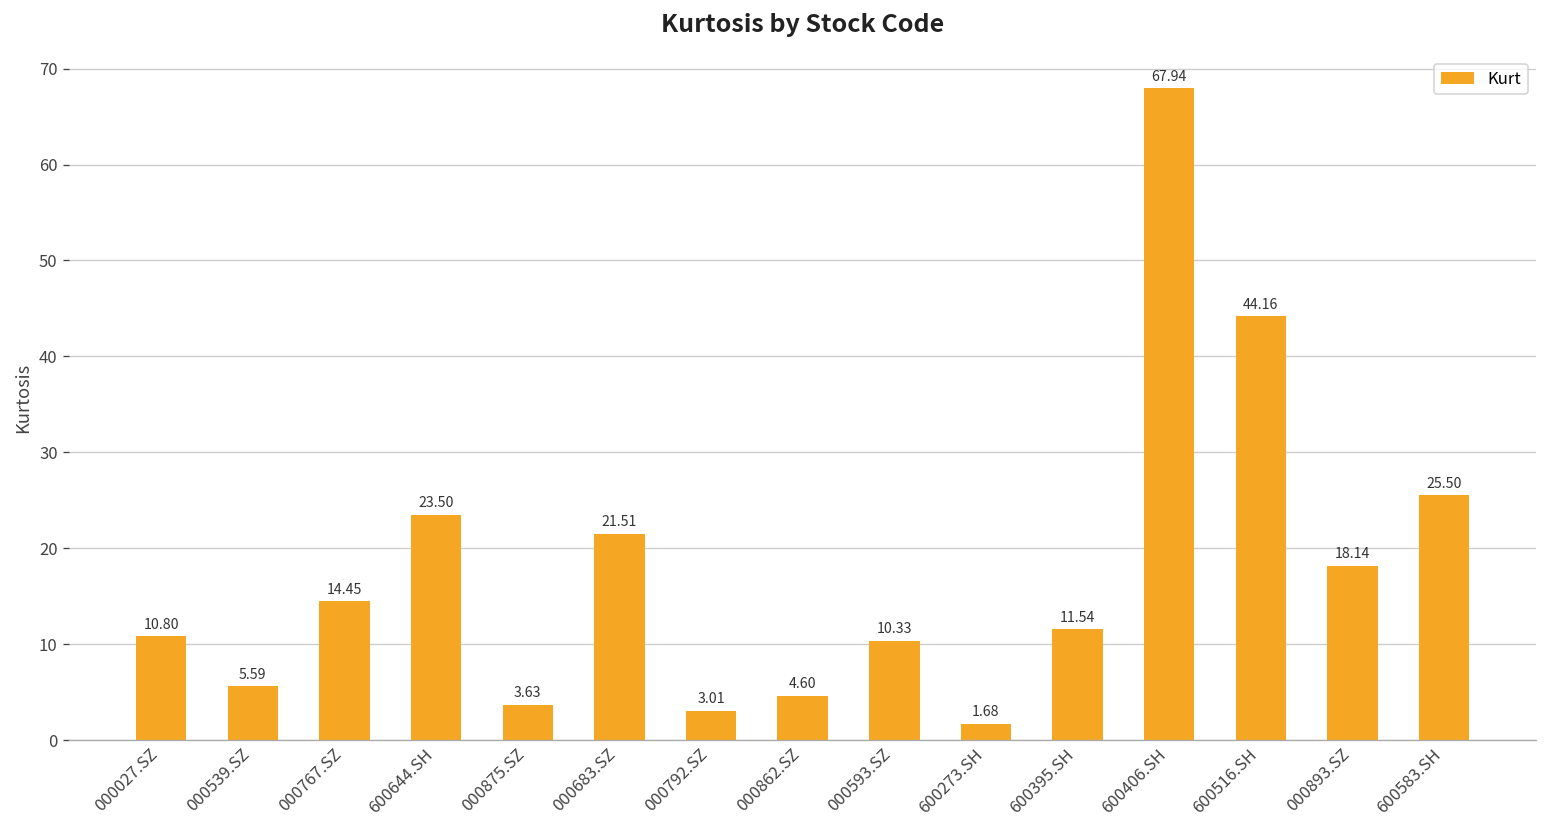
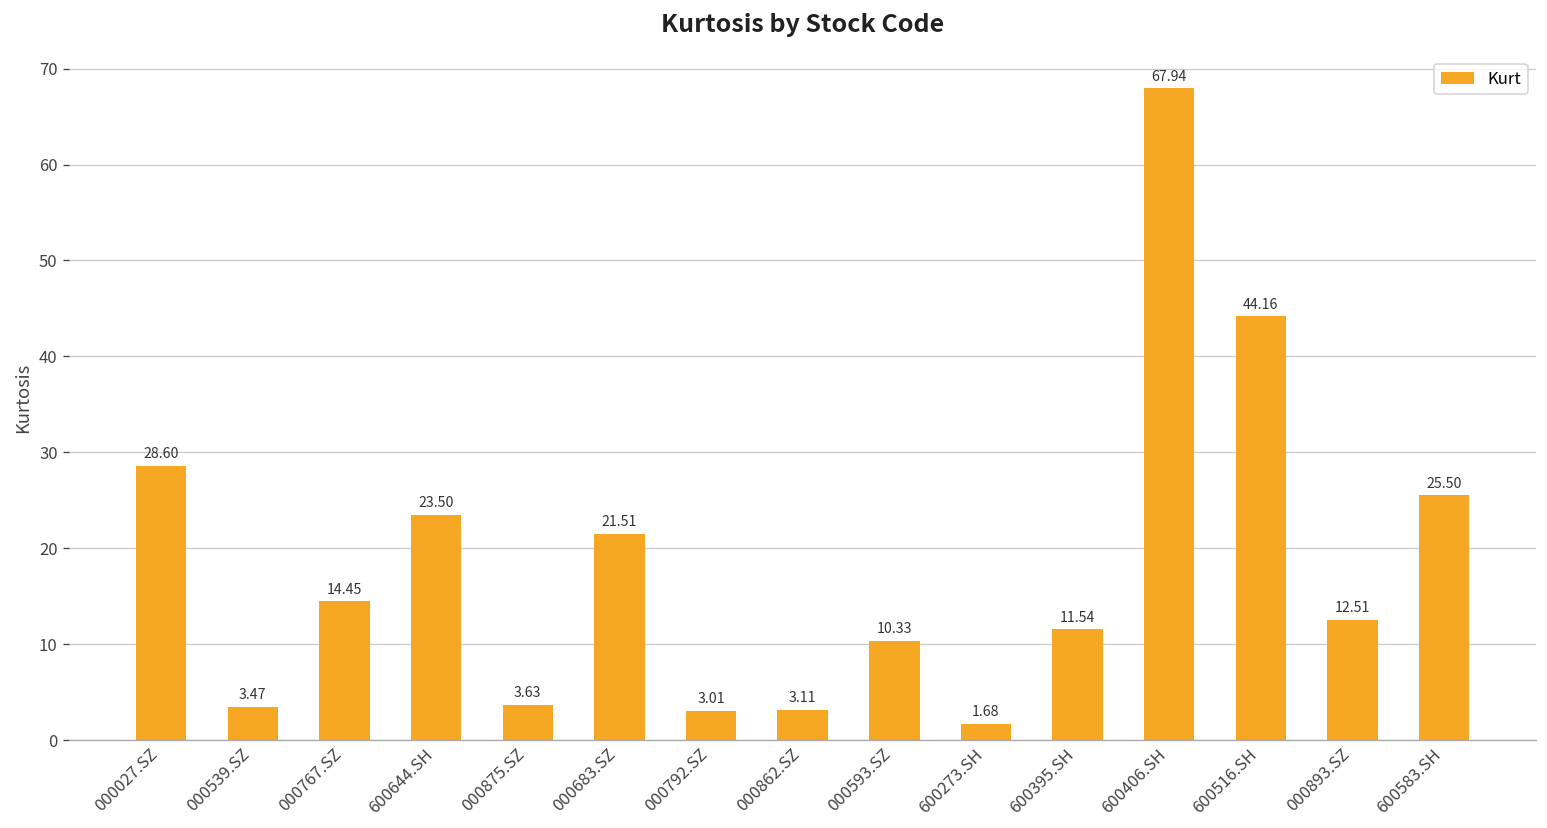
  {
-   "000027.SZ": 10.80,
-   "000539.SZ": 5.59,
+   "000027.SZ": 28.60,
+   "000539.SZ": 3.47,
    "000767.SZ": 14.45,
    "600644.SH": 23.50,
    "000875.SZ": 3.63,
    "000683.SZ": 21.51,
    "000792.SZ": 3.01,
-   "000862.SZ": 4.60,
+   "000862.SZ": 3.11,
    "000593.SZ": 10.33,
    "600273.SH": 1.68,
    "600395.SH": 11.54,
    "600406.SH": 67.94,
    "600516.SH": 44.16,
-   "000893.SZ": 18.14,
+   "000893.SZ": 12.51,
    "600583.SH": 25.50
  }
